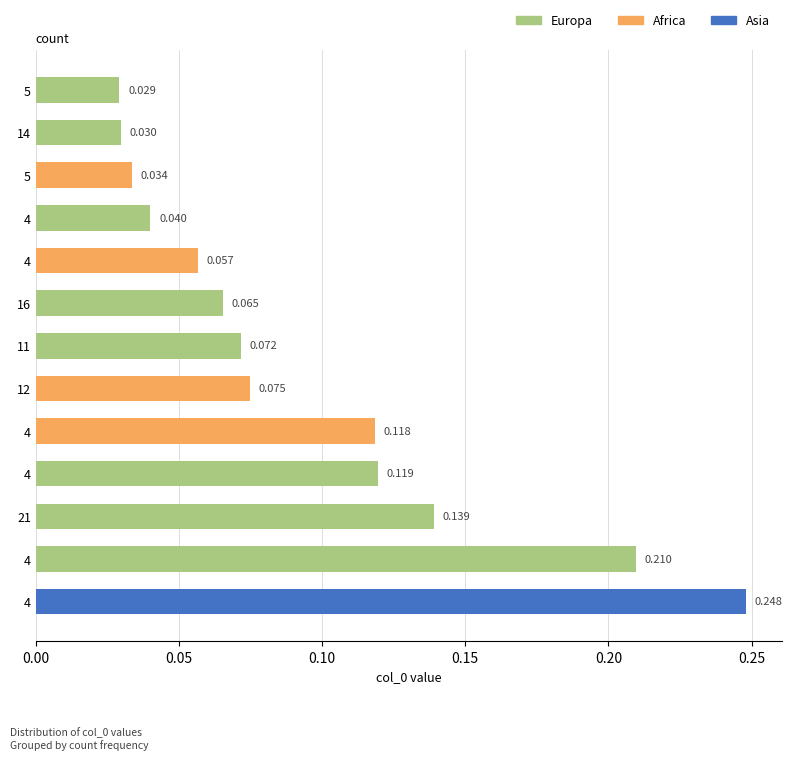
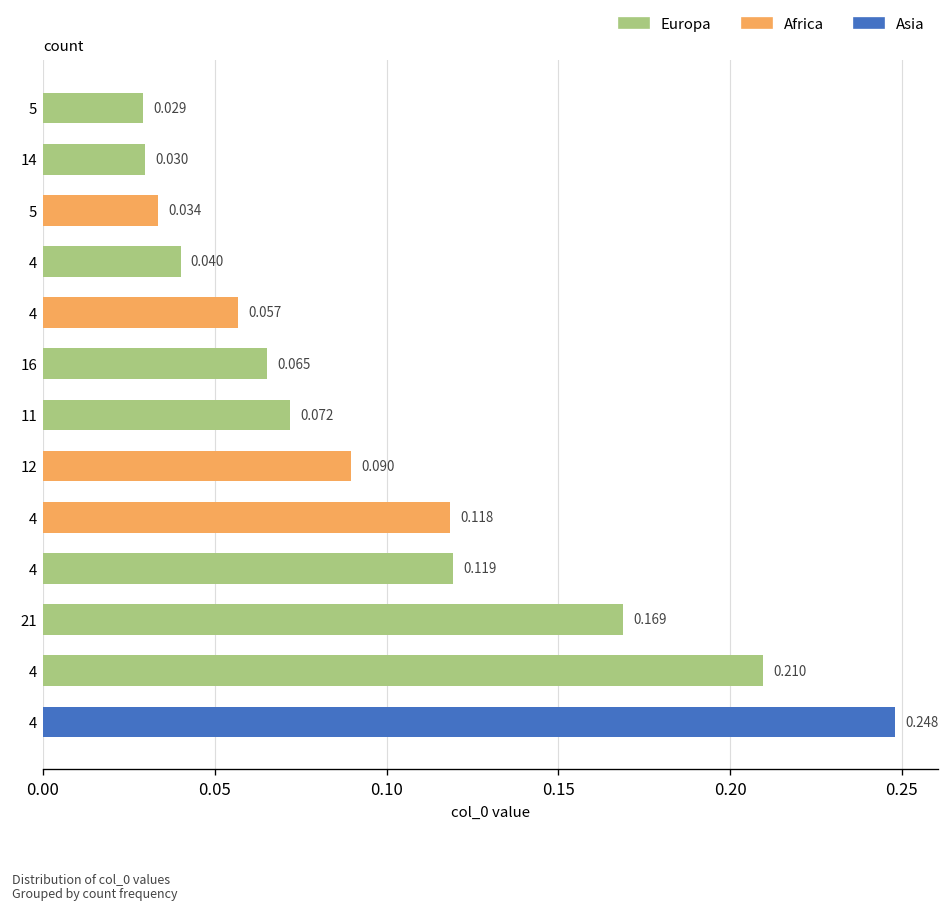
  {
    "14": 0.030,
    "16": 0.065,
    "11": 0.072,
-   "12": 0.075,
-   "21": 0.139
+   "12": 0.090,
+   "21": 0.169
  }
